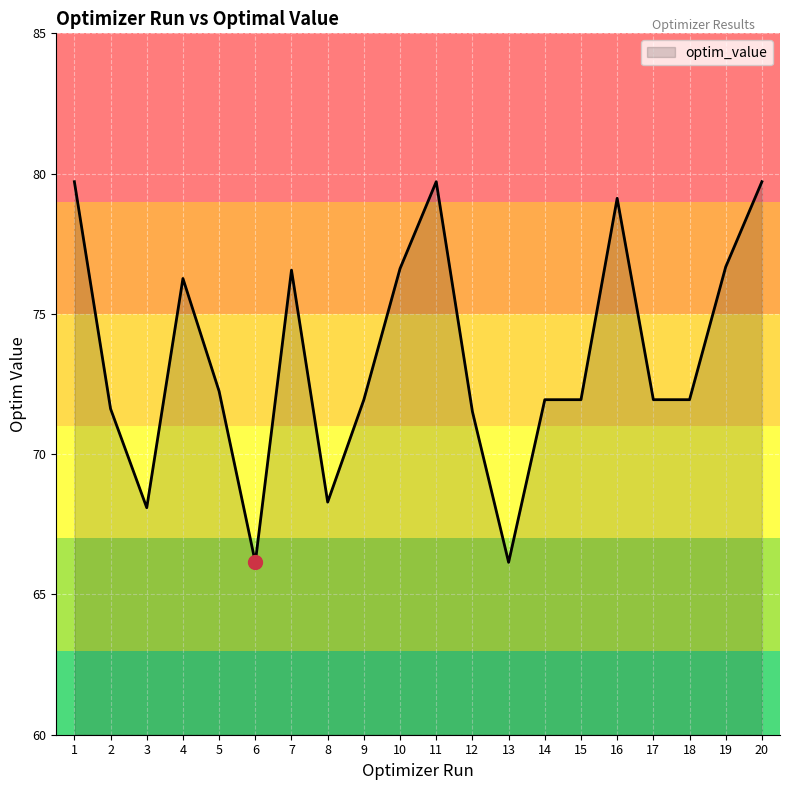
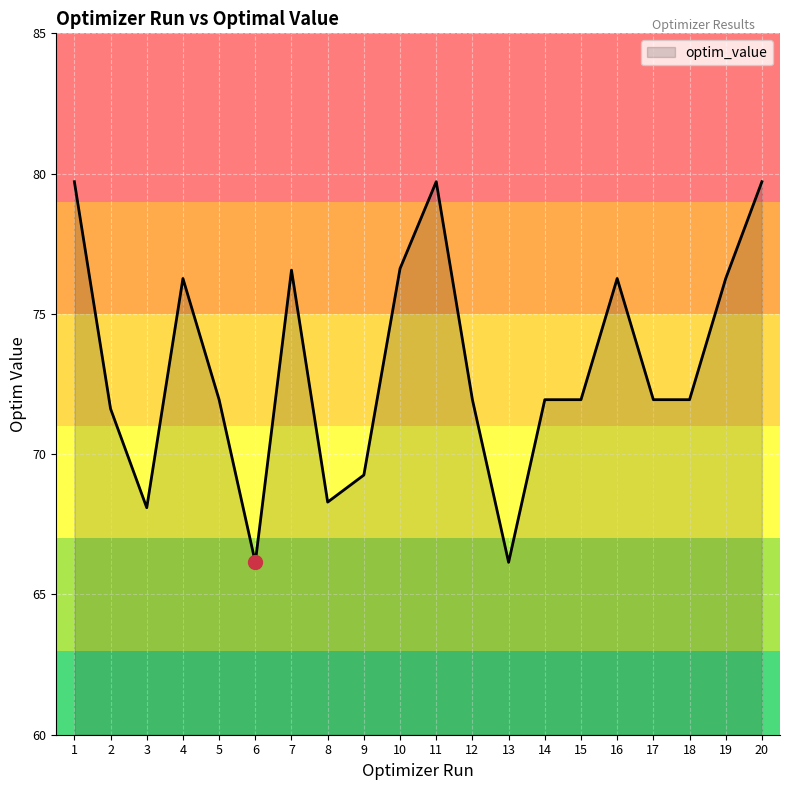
  {
    "optim_value": {
      "1": 79.7,
      "2": 71.6,
      "3": 68.1,
      "4": 76.3,
-     "5": 72.2,
+     "5": 71.9,
      "7": 76.6,
      "8": 68.3,
-     "9": 71.9,
+     "9": 69.3,
      "10": 76.6,
      "11": 79.7,
-     "12": 71.5,
+     "12": 71.9,
      "13": 66.1,
      "14": 71.9,
      "15": 71.9,
-     "16": 79.1,
+     "16": 76.3,
      "17": 71.9,
      "18": 71.9,
-     "19": 76.7,
+     "19": 76.3,
      "20": 79.7
    }
  }
